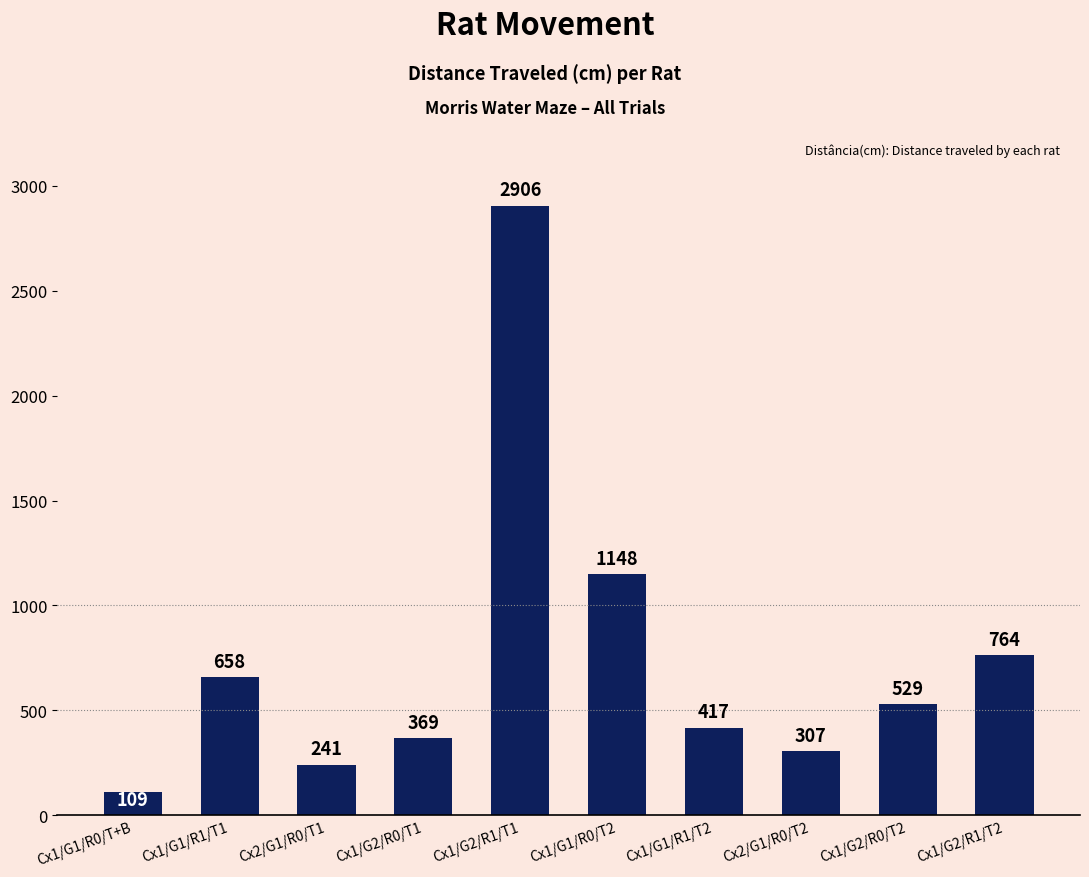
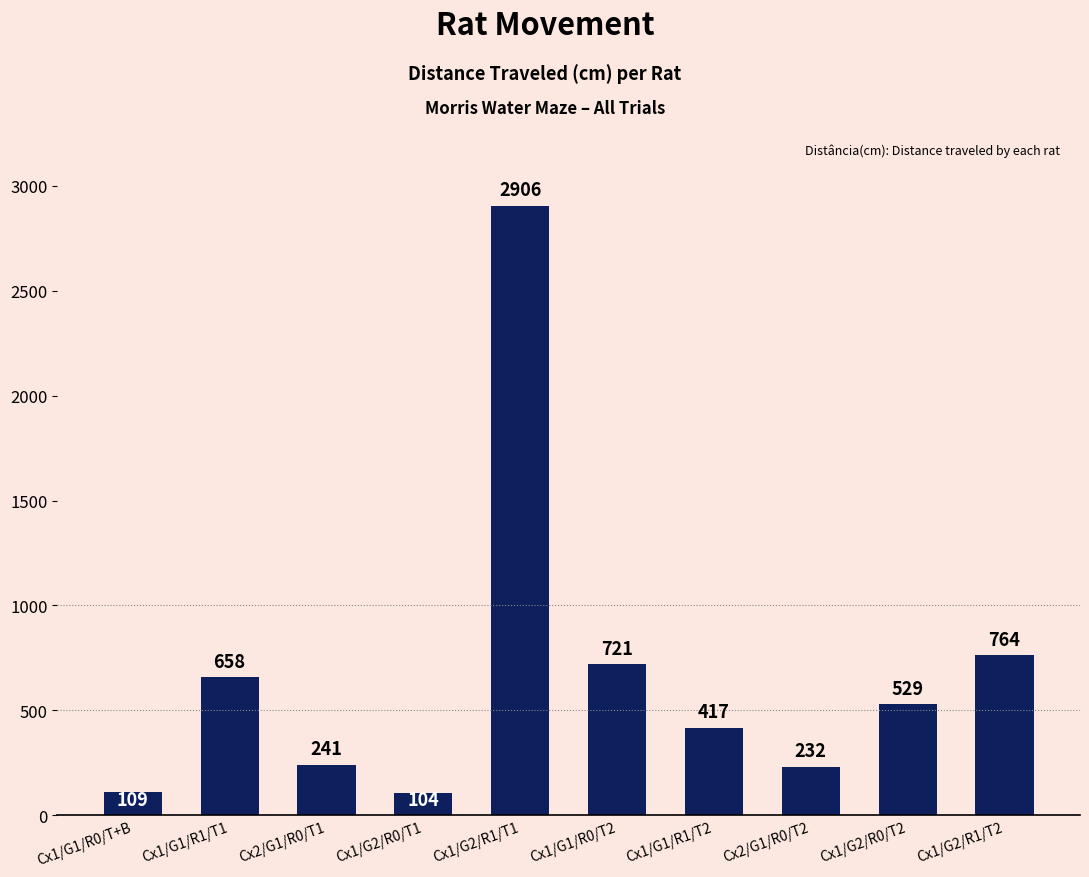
  {
    "Cx1/G1/R0/T+B": 109,
    "Cx1/G1/R1/T1": 658,
    "Cx2/G1/R0/T1": 241,
-   "Cx1/G2/R0/T1": 369,
+   "Cx1/G2/R0/T1": 104,
    "Cx1/G2/R1/T1": 2906,
-   "Cx1/G1/R0/T2": 1148,
+   "Cx1/G1/R0/T2": 721,
    "Cx1/G1/R1/T2": 417,
-   "Cx2/G1/R0/T2": 307,
+   "Cx2/G1/R0/T2": 232,
    "Cx1/G2/R0/T2": 529,
    "Cx1/G2/R1/T2": 764
  }
